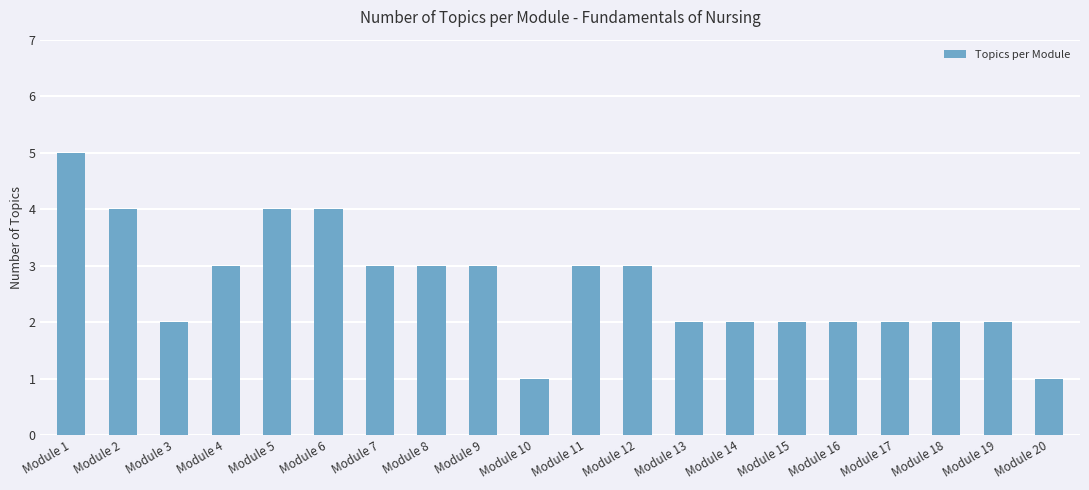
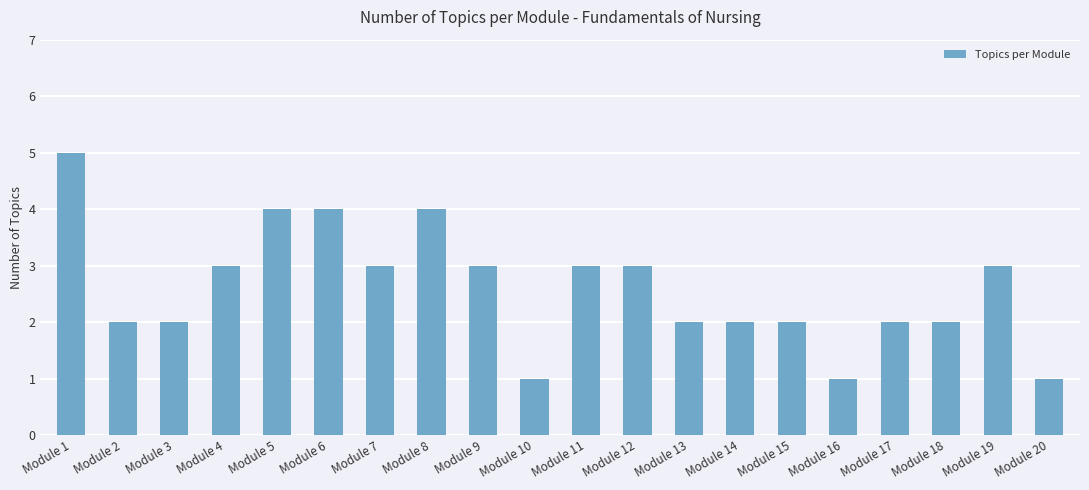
  {
    "Module 1": 5,
-   "Module 2": 4,
+   "Module 2": 2,
    "Module 3": 2,
    "Module 4": 3,
    "Module 5": 4,
    "Module 6": 4,
    "Module 7": 3,
-   "Module 8": 3,
+   "Module 8": 4,
    "Module 9": 3,
    "Module 10": 1,
    "Module 11": 3,
    "Module 12": 3,
    "Module 13": 2,
    "Module 14": 2,
    "Module 15": 2,
-   "Module 16": 2,
+   "Module 16": 1,
    "Module 17": 2,
    "Module 18": 2,
-   "Module 19": 2,
+   "Module 19": 3,
    "Module 20": 1
  }
